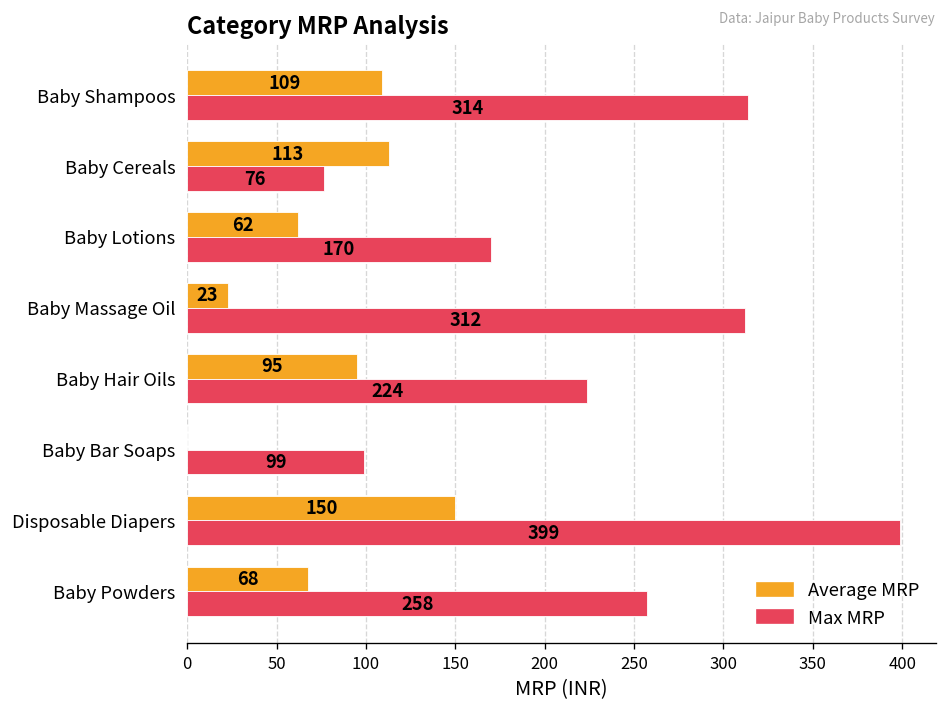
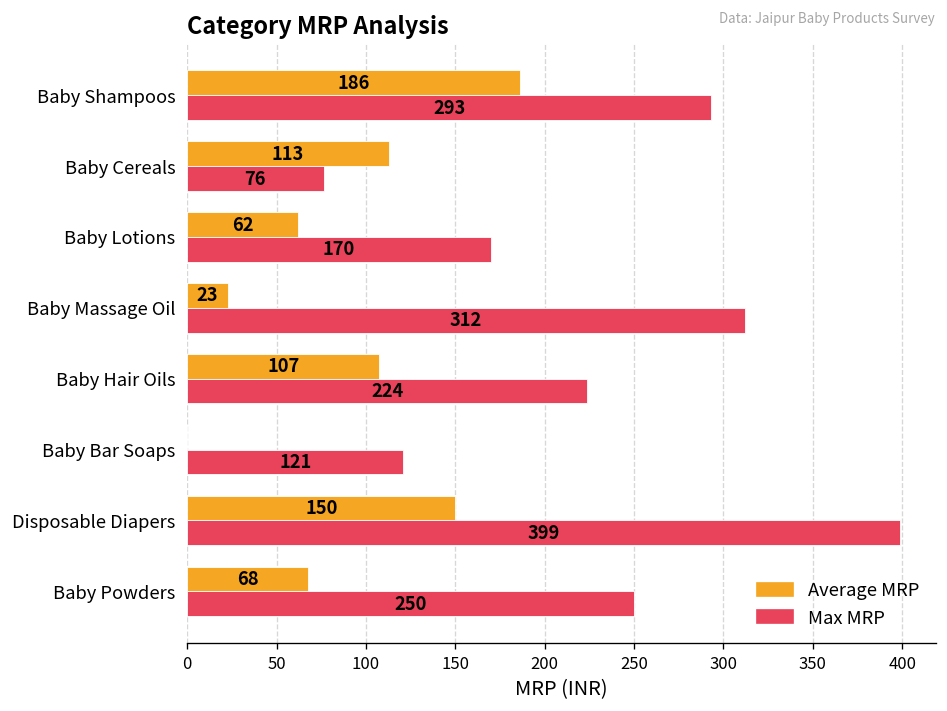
  {
    "Average MRP": {
-     "Baby Shampoos": 109,
+     "Baby Shampoos": 186,
      "Baby Cereals": 113,
      "Baby Lotions": 62,
      "Baby Massage Oil": 23,
-     "Baby Hair Oils": 95,
+     "Baby Hair Oils": 107,
      "Disposable Diapers": 150,
      "Baby Powders": 68
    },
    "Max MRP": {
-     "Baby Shampoos": 314,
+     "Baby Shampoos": 293,
      "Baby Cereals": 76,
      "Baby Lotions": 170,
      "Baby Massage Oil": 312,
      "Baby Hair Oils": 224,
-     "Baby Bar Soaps": 99,
+     "Baby Bar Soaps": 121,
      "Disposable Diapers": 399,
-     "Baby Powders": 258
+     "Baby Powders": 250
    }
  }
